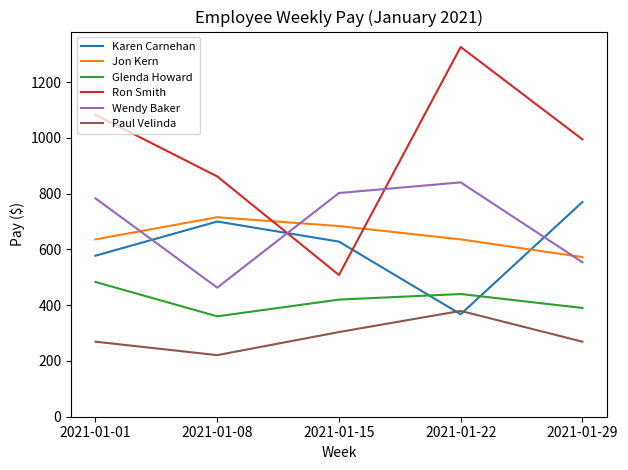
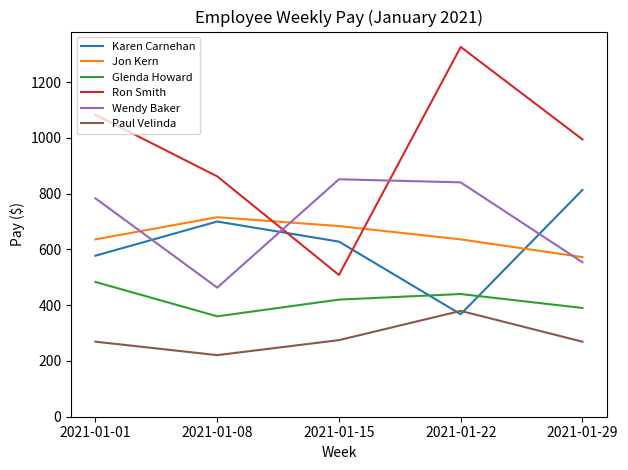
  {
    "Karen Carnehan": {
      "2021-01-01": 580,
      "2021-01-08": 700,
      "2021-01-15": 630,
      "2021-01-22": 370,
-     "2021-01-29": 770
+     "2021-01-29": 810
    },
    "Jon Kern": {
      "2021-01-01": 640,
      "2021-01-08": 720,
      "2021-01-15": 680,
      "2021-01-22": 640,
      "2021-01-29": 570
    },
    "Glenda Howard": {
      "2021-01-01": 480,
      "2021-01-08": 360,
      "2021-01-15": 420,
      "2021-01-22": 440,
      "2021-01-29": 390
    },
    "Ron Smith": {
      "2021-01-08": 860,
      "2021-01-15": 510,
      "2021-01-22": 1330,
      "2021-01-29": 990
    },
    "Wendy Baker": {
      "2021-01-01": 780,
      "2021-01-08": 460,
-     "2021-01-15": 800,
+     "2021-01-15": 850,
      "2021-01-22": 840,
      "2021-01-29": 550
    },
    "Paul Velinda": {
      "2021-01-01": 270,
      "2021-01-08": 220,
-     "2021-01-15": 300,
+     "2021-01-15": 270,
      "2021-01-22": 380,
      "2021-01-29": 270
    }
  }
